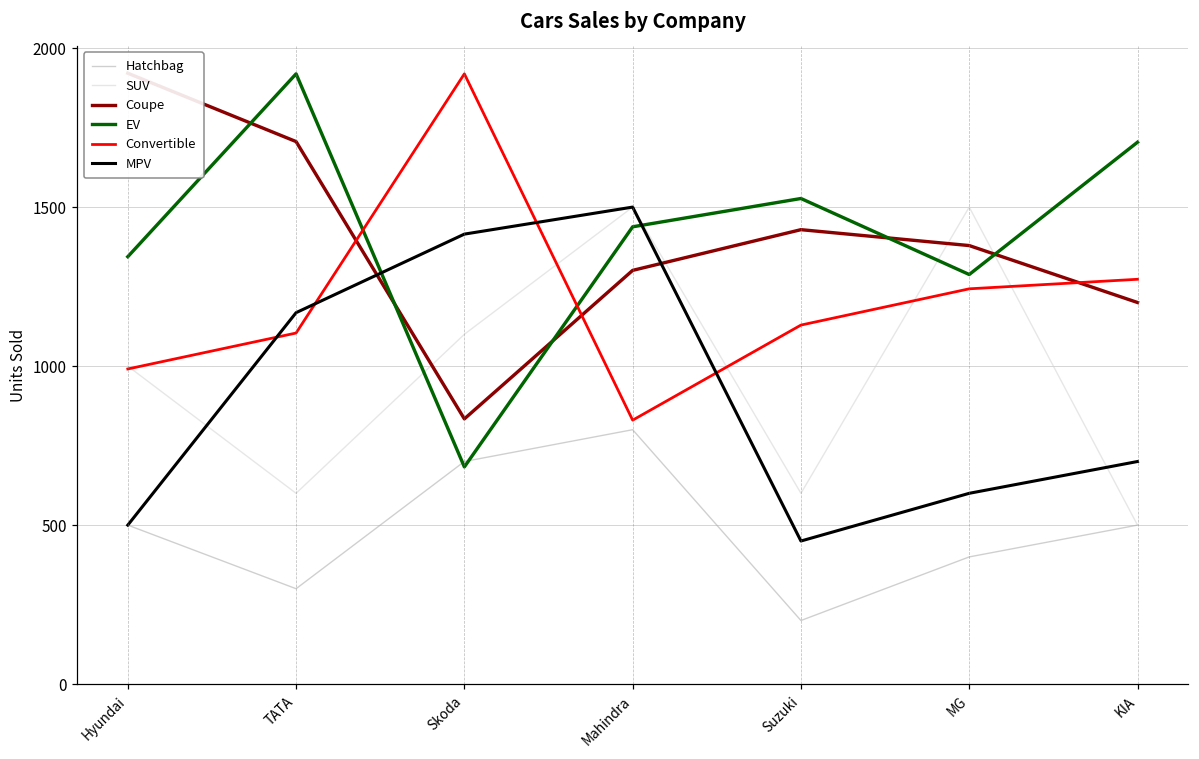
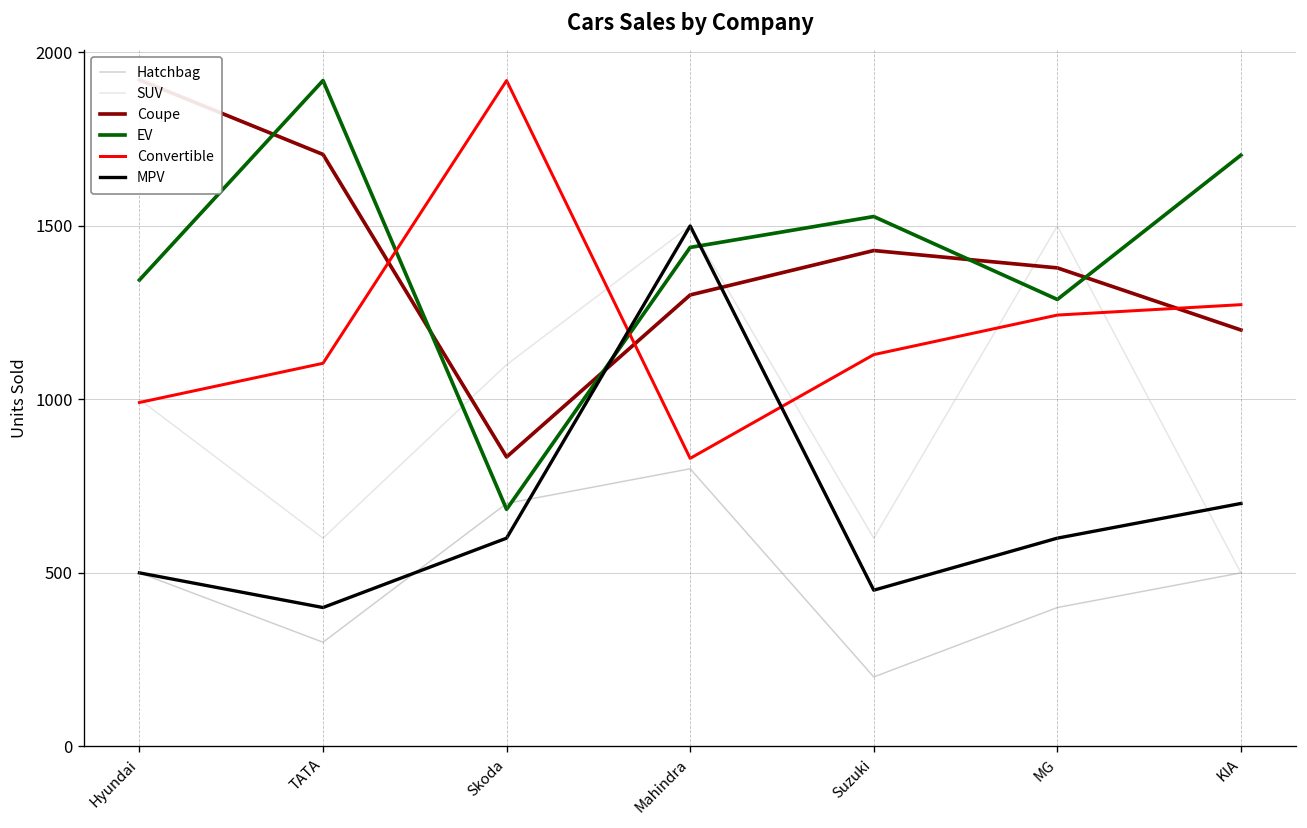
  {
    "Coupe": {
      "TATA": 1710,
      "Skoda": 830,
      "Mahindra": 1300,
      "Suzuki": 1430,
      "MG": 1380,
      "KIA": 1200
    },
    "EV": {
      "Hyundai": 1340,
      "TATA": 1920,
      "Skoda": 680,
      "Mahindra": 1440,
      "Suzuki": 1530,
      "MG": 1290,
      "KIA": 1700
    },
    "Convertible": {
      "Hyundai": 990,
      "TATA": 1100,
      "Skoda": 1920,
      "Mahindra": 830,
      "Suzuki": 1130,
      "MG": 1240,
      "KIA": 1270
    },
    "MPV": {
-     "TATA": 1170,
-     "Skoda": 1420,
+     "TATA": 400,
+     "Skoda": 600,
      "Suzuki": 450,
      "MG": 600,
      "KIA": 700
    }
  }
